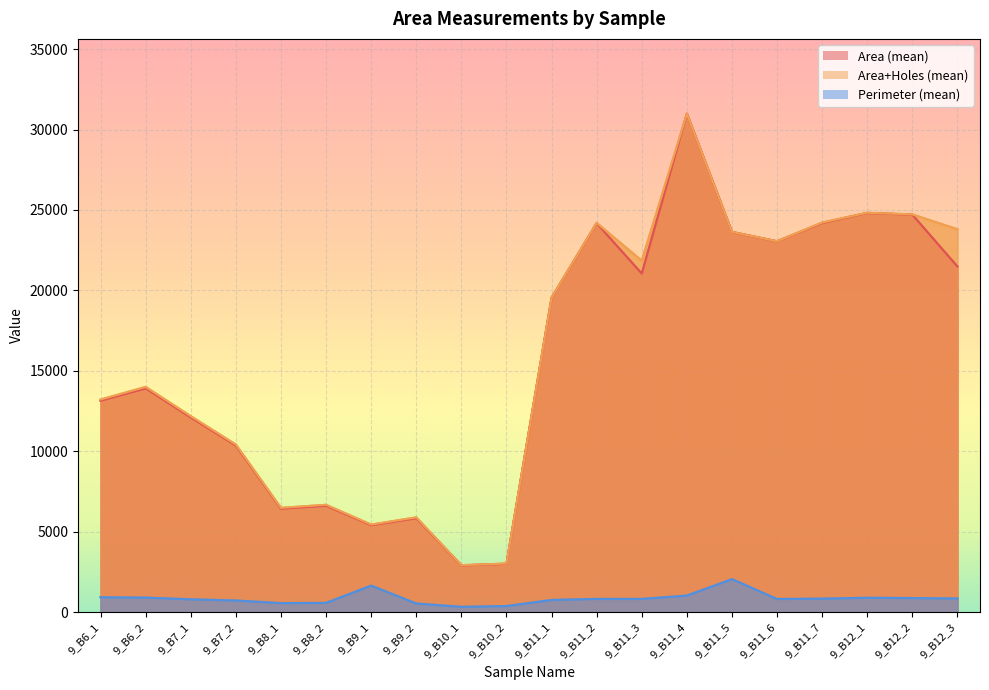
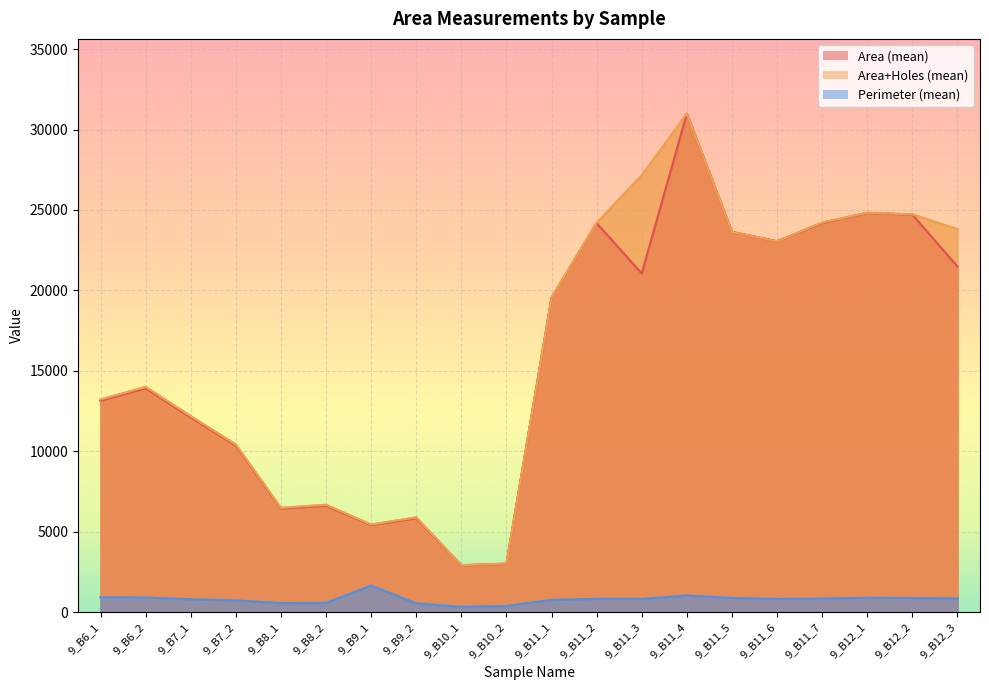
  {
    "Area (mean)": {
      "9_B11_3": 21000,
      "9_B12_3": 21500
    },
    "Area+Holes (mean)": {
-     "9_B11_3": 21800,
+     "9_B11_3": 27200,
      "9_B12_3": 23800
    },
    "Perimeter (mean)": {
      "9_B6_1": 900,
      "9_B6_2": 900,
      "9_B7_1": 800,
      "9_B7_2": 700,
      "9_B8_1": 600,
      "9_B8_2": 600,
      "9_B9_1": 1600,
      "9_B9_2": 500,
      "9_B10_1": 300,
      "9_B10_2": 400,
      "9_B11_1": 800,
      "9_B11_2": 800,
      "9_B11_3": 800,
      "9_B11_4": 1000,
-     "9_B11_5": 2100,
+     "9_B11_5": 900,
      "9_B11_6": 800,
      "9_B11_7": 800,
      "9_B12_1": 900,
      "9_B12_2": 900,
      "9_B12_3": 800
    }
  }
